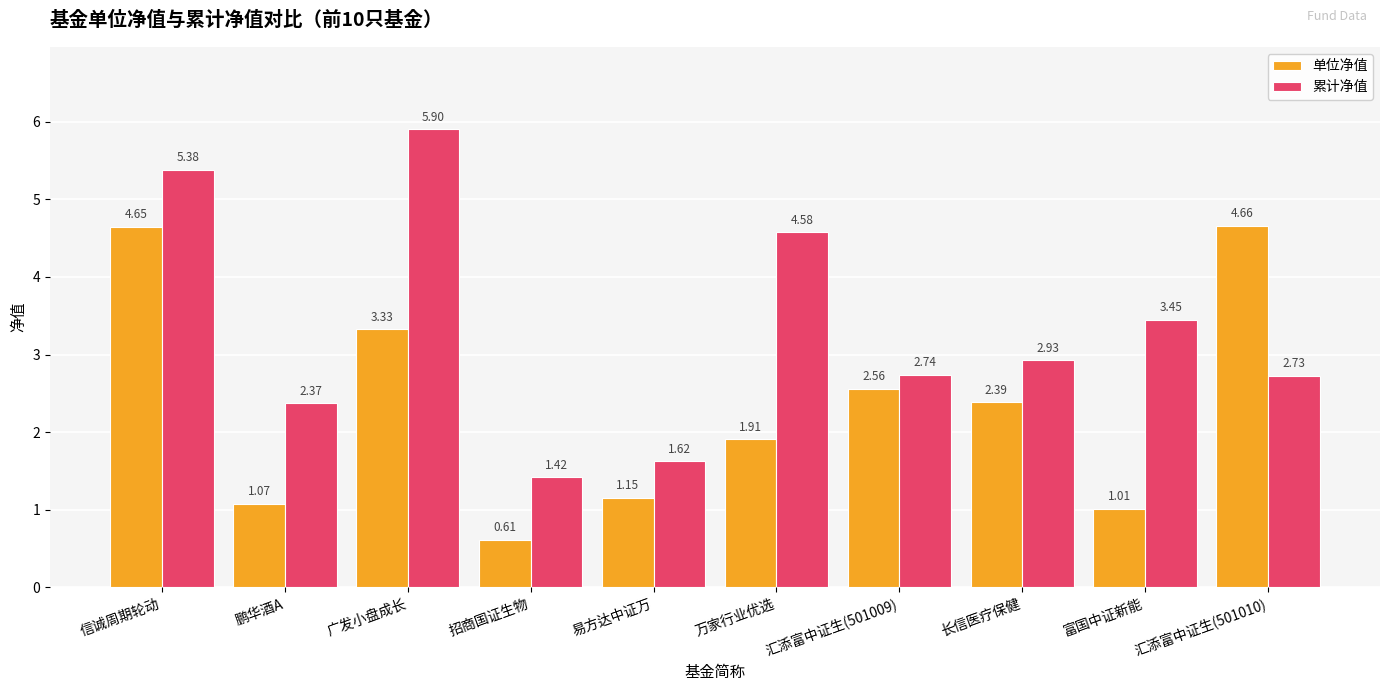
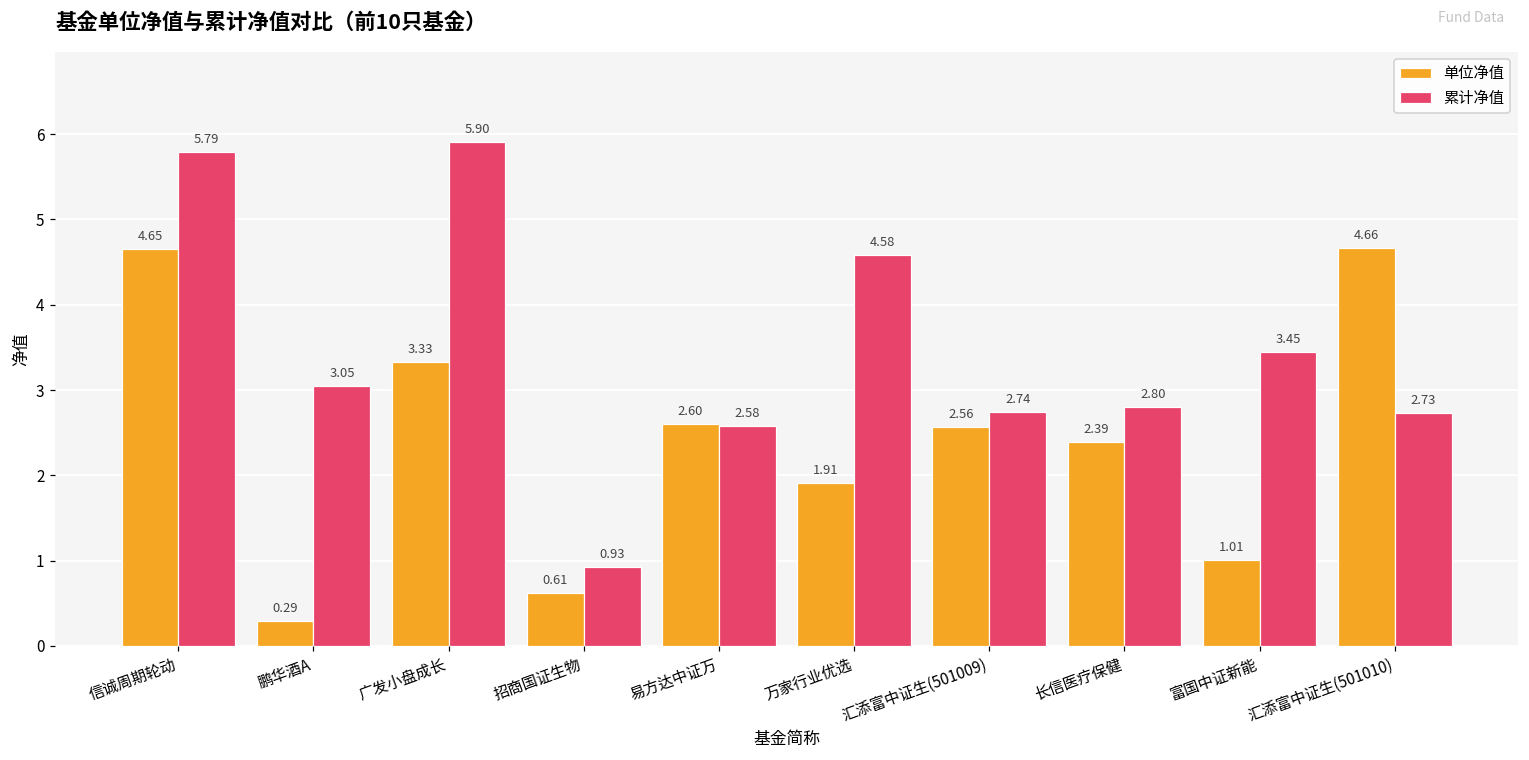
  {
    "单位净值": {
      "信诚周期轮动": 4.65,
-     "鹏华酒A": 1.07,
+     "鹏华酒A": 0.29,
      "广发小盘成长": 3.33,
      "招商国证生物": 0.61,
-     "易方达中证万": 1.15,
+     "易方达中证万": 2.60,
      "万家行业优选": 1.91,
      "汇添富中证生(501009)": 2.56,
      "长信医疗保健": 2.39,
      "富国中证新能": 1.01,
      "汇添富中证生(501010)": 4.66
    },
    "累计净值": {
-     "信诚周期轮动": 5.38,
-     "鹏华酒A": 2.37,
+     "信诚周期轮动": 5.79,
+     "鹏华酒A": 3.05,
      "广发小盘成长": 5.90,
-     "招商国证生物": 1.42,
-     "易方达中证万": 1.62,
+     "招商国证生物": 0.93,
+     "易方达中证万": 2.58,
      "万家行业优选": 4.58,
      "汇添富中证生(501009)": 2.74,
-     "长信医疗保健": 2.93,
+     "长信医疗保健": 2.80,
      "富国中证新能": 3.45,
      "汇添富中证生(501010)": 2.73
    }
  }
